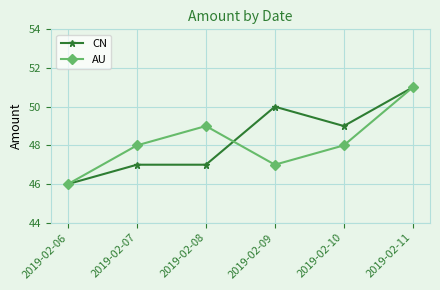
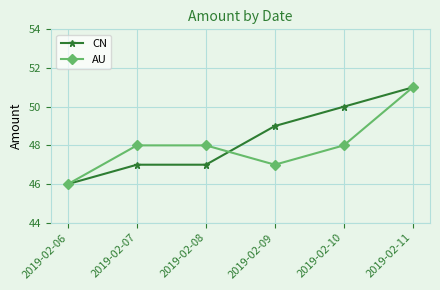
  {
    "CN": {
      "2019-02-07": 47,
      "2019-02-08": 47,
-     "2019-02-09": 50,
-     "2019-02-10": 49
+     "2019-02-09": 49,
+     "2019-02-10": 50
    },
    "AU": {
      "2019-02-07": 48,
-     "2019-02-08": 49,
+     "2019-02-08": 48,
      "2019-02-09": 47,
      "2019-02-10": 48
    }
  }
